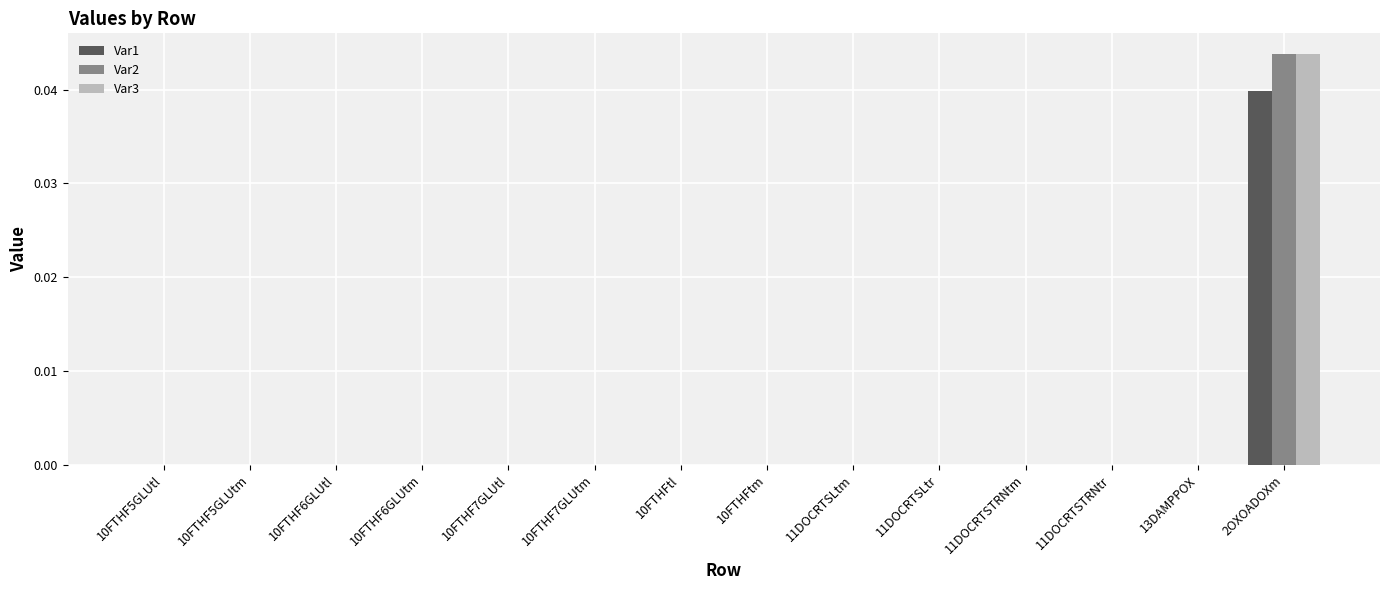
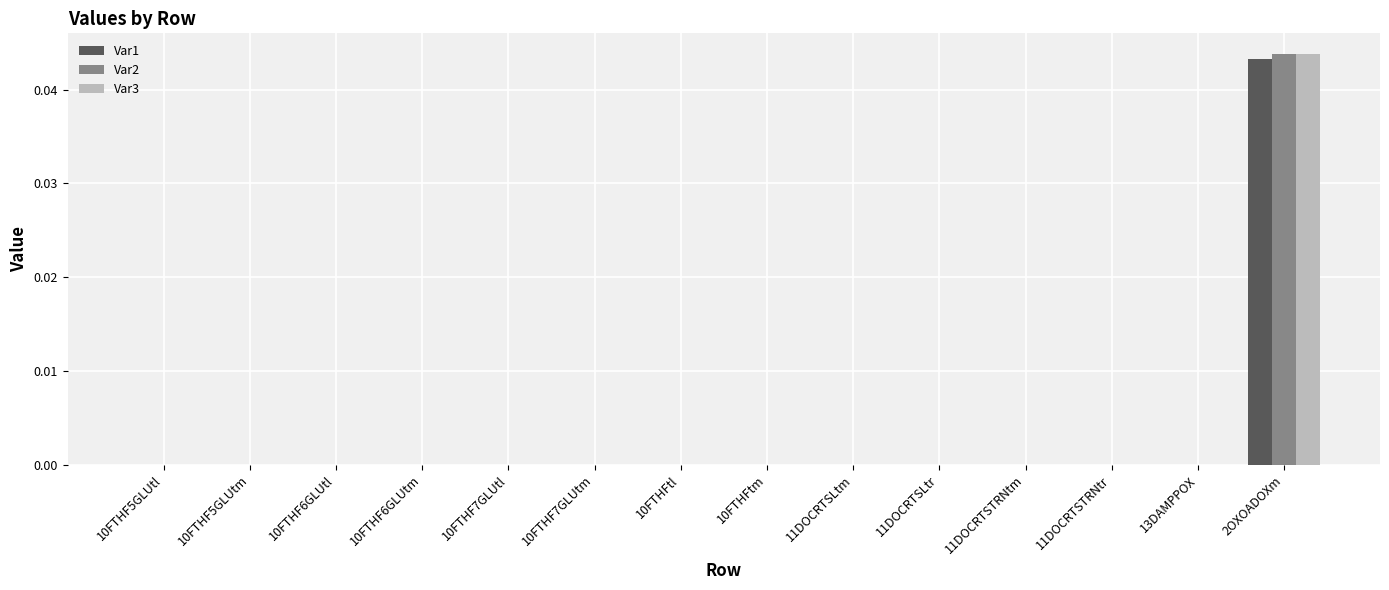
  {
    "Var1": {
      "10FTHF5GLUtl": 0.000,
      "10FTHF5GLUtm": 0.000,
      "10FTHF6GLUtl": 0.000,
      "10FTHF6GLUtm": 0.000,
      "10FTHF7GLUtl": 0.000,
      "10FTHF7GLUtm": 0.000,
      "10FTHFtl": 0.000,
      "10FTHFtm": 0.000,
      "11DOCRTSLtm": 0.000,
      "11DOCRTSLtr": 0.000,
      "11DOCRTSTRNtm": 0.000,
      "11DOCRTSTRNtr": 0.000,
      "13DAMPPOX": 0.000,
-     "2OXOADOXm": 0.040
+     "2OXOADOXm": 0.043
    },
    "Var2": {
      "10FTHF5GLUtl": 0.000,
      "10FTHF5GLUtm": 0.000,
      "10FTHF6GLUtl": 0.000,
      "10FTHF6GLUtm": 0.000,
      "10FTHF7GLUtl": 0.000,
      "10FTHF7GLUtm": 0.000,
      "10FTHFtl": 0.000,
      "10FTHFtm": 0.000,
      "11DOCRTSLtm": 0.000,
      "11DOCRTSLtr": 0.000,
      "11DOCRTSTRNtm": 0.000,
      "11DOCRTSTRNtr": 0.000,
      "13DAMPPOX": 0.000,
      "2OXOADOXm": 0.044
    },
    "Var3": {
      "10FTHF5GLUtl": 0.000,
      "10FTHF5GLUtm": 0.000,
      "10FTHF6GLUtl": 0.000,
      "10FTHF6GLUtm": 0.000,
      "10FTHF7GLUtl": 0.000,
      "10FTHF7GLUtm": 0.000,
      "10FTHFtl": 0.000,
      "10FTHFtm": 0.000,
      "11DOCRTSLtm": 0.000,
      "11DOCRTSLtr": 0.000,
      "11DOCRTSTRNtm": 0.000,
      "11DOCRTSTRNtr": 0.000,
      "13DAMPPOX": 0.000,
      "2OXOADOXm": 0.044
    }
  }
